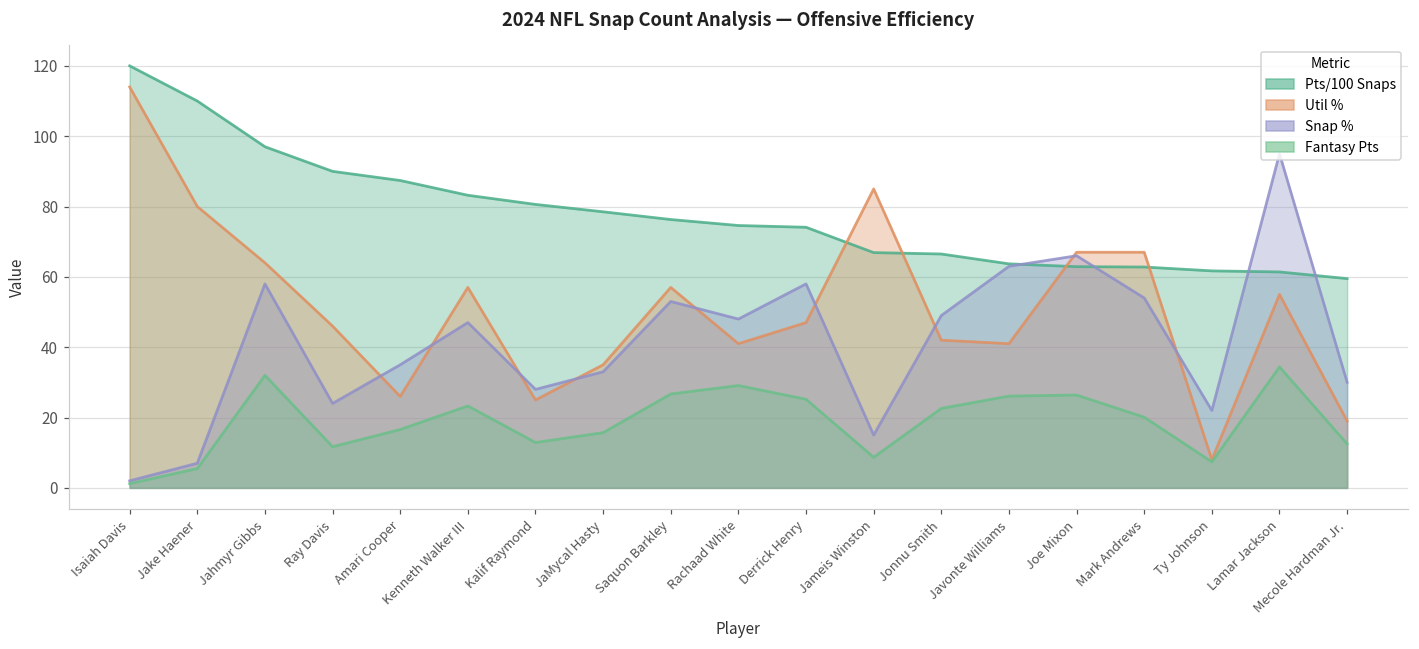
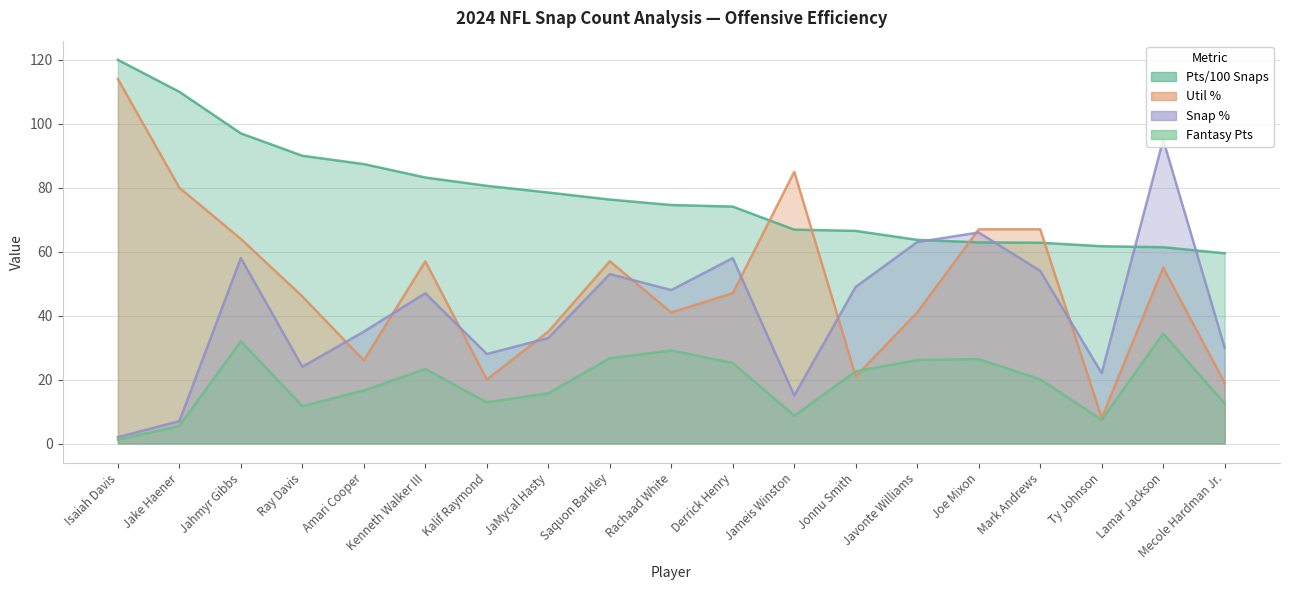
  {
    "Util %": {
      "Isaiah Davis": 114,
      "Jake Haener": 80,
      "Jahmyr Gibbs": 64,
      "Ray Davis": 46,
      "Amari Cooper": 26,
      "Kenneth Walker III": 57,
-     "Kalif Raymond": 25,
+     "Kalif Raymond": 20,
      "JaMycal Hasty": 35,
      "Saquon Barkley": 57,
      "Rachaad White": 41,
      "Derrick Henry": 47,
      "Jameis Winston": 85,
-     "Jonnu Smith": 42,
+     "Jonnu Smith": 21,
      "Javonte Williams": 41,
      "Joe Mixon": 67,
      "Mark Andrews": 67,
      "Lamar Jackson": 55,
      "Mecole Hardman Jr.": 19
    }
  }
